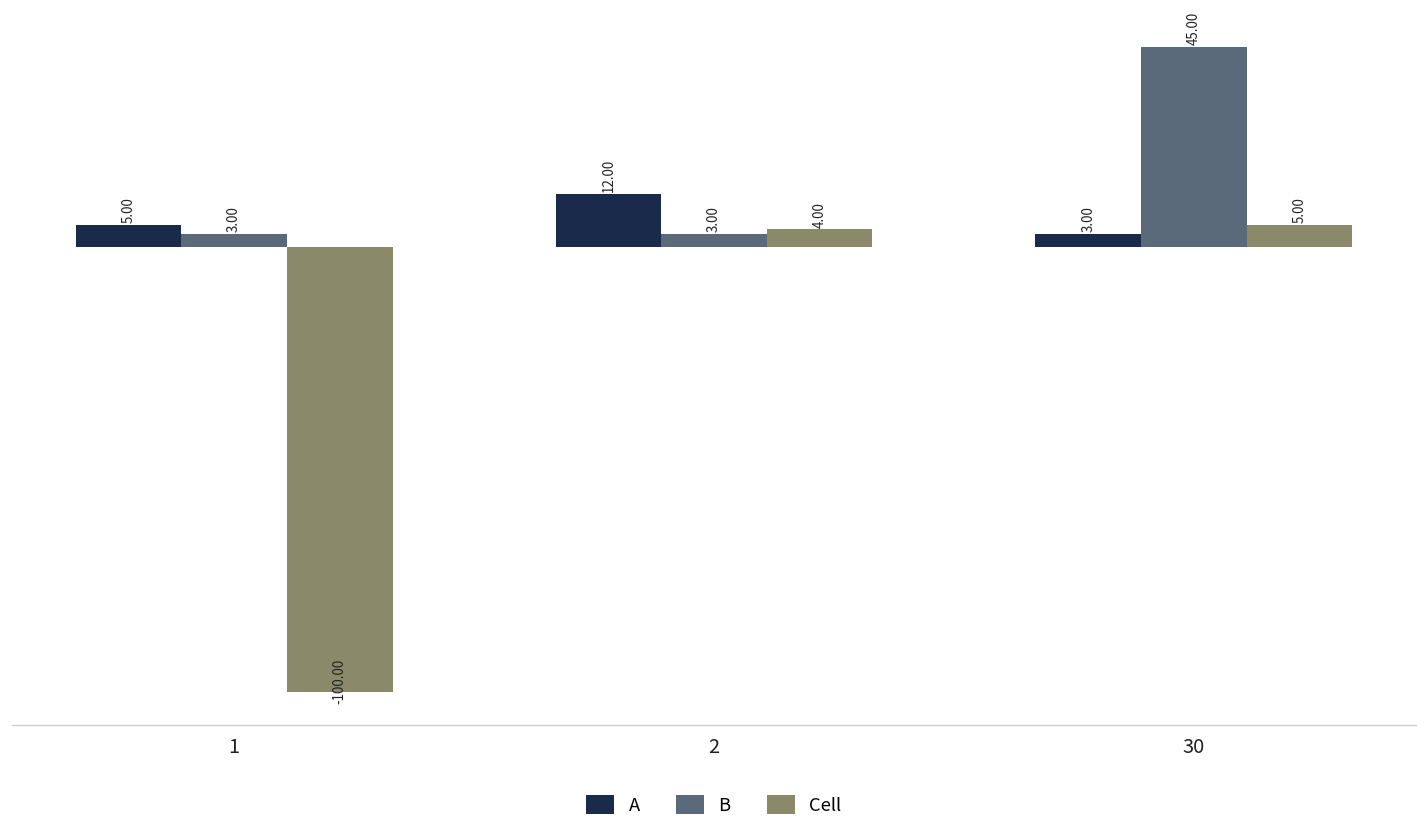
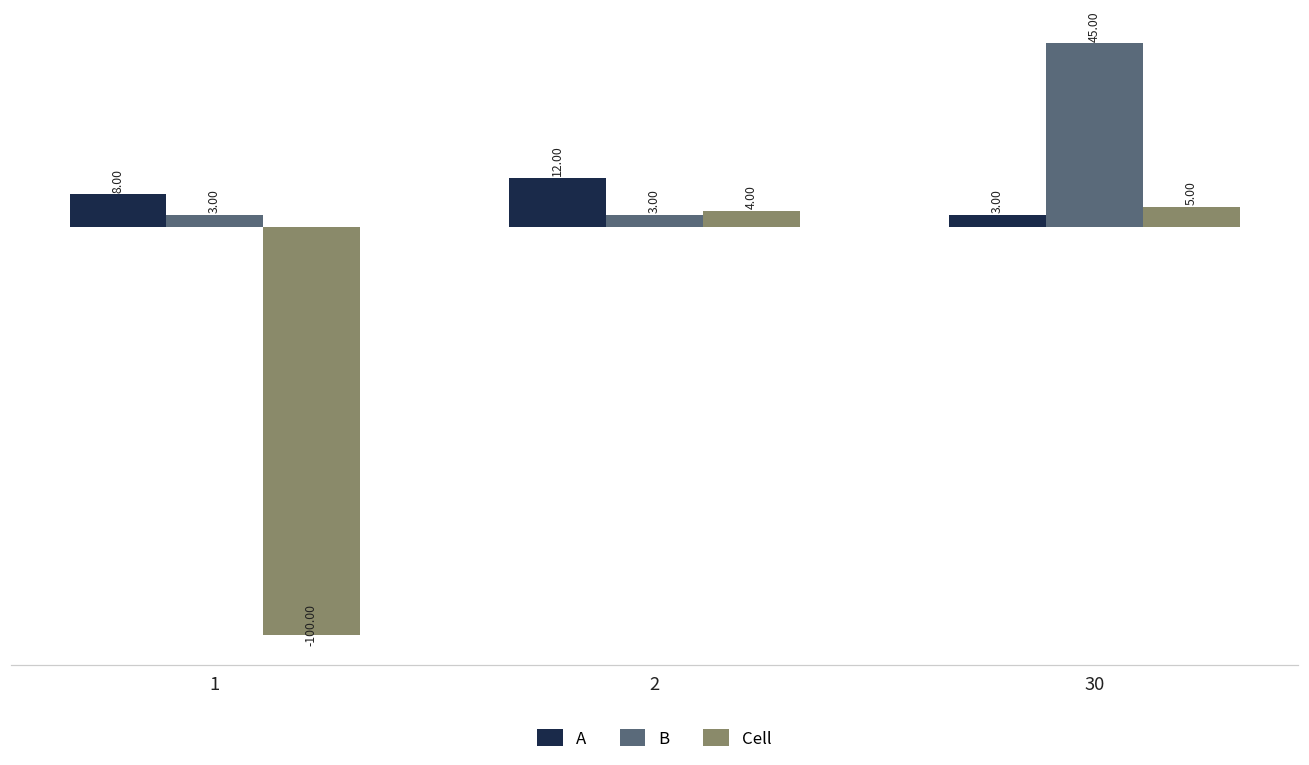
  {
    "A": {
-     "1": 5.00,
+     "1": 8.00,
      "2": 12.00,
      "30": 3.00
    }
  }
